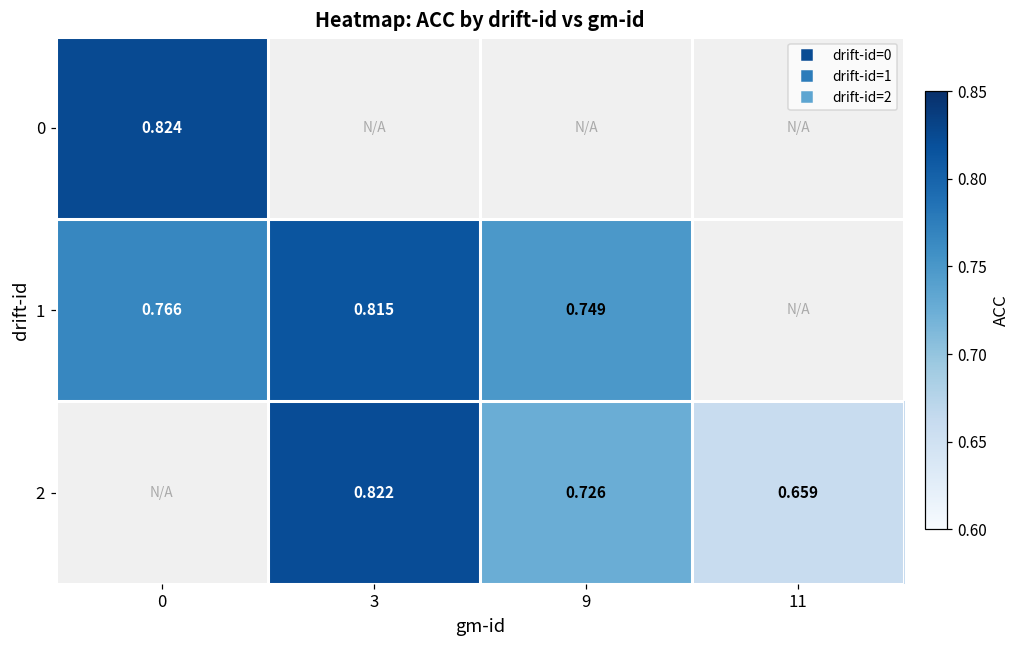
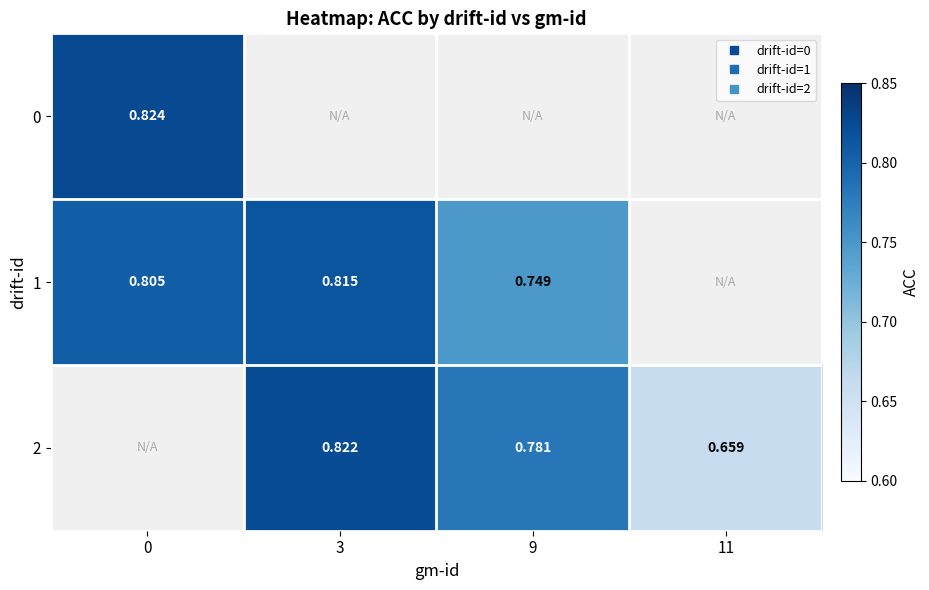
  {
    "0": {
      "0": 0.824
    },
    "1": {
-     "0": 0.766,
+     "0": 0.805,
      "3": 0.815,
      "9": 0.749
    },
    "2": {
      "3": 0.822,
-     "9": 0.726,
+     "9": 0.781,
      "11": 0.659
    }
  }
